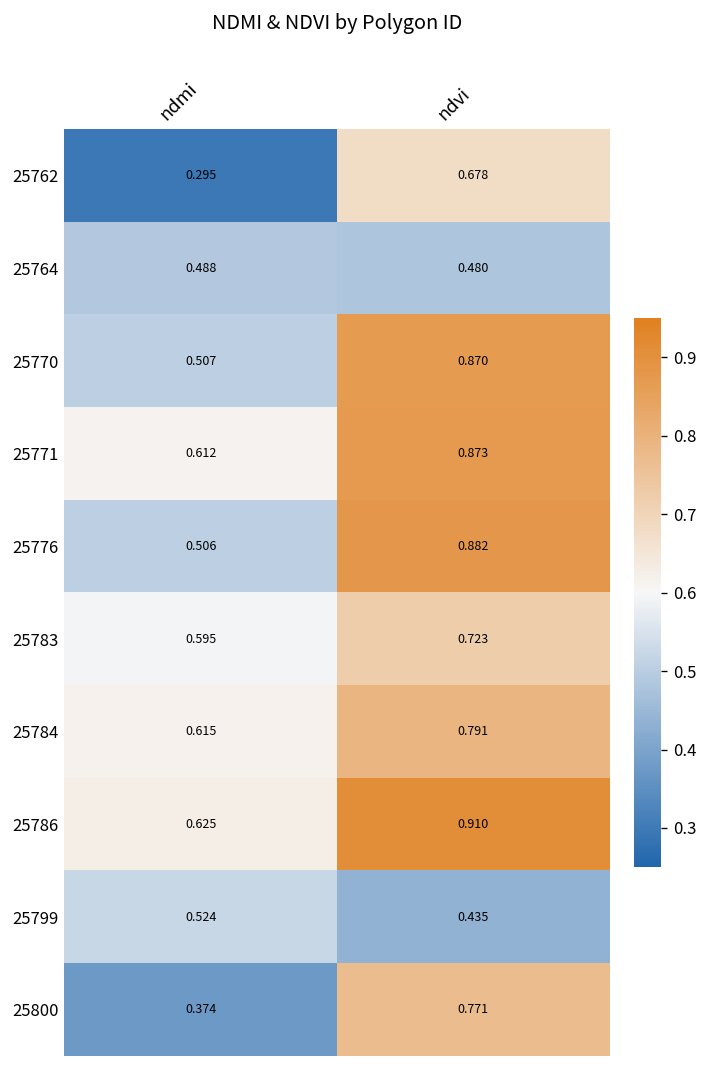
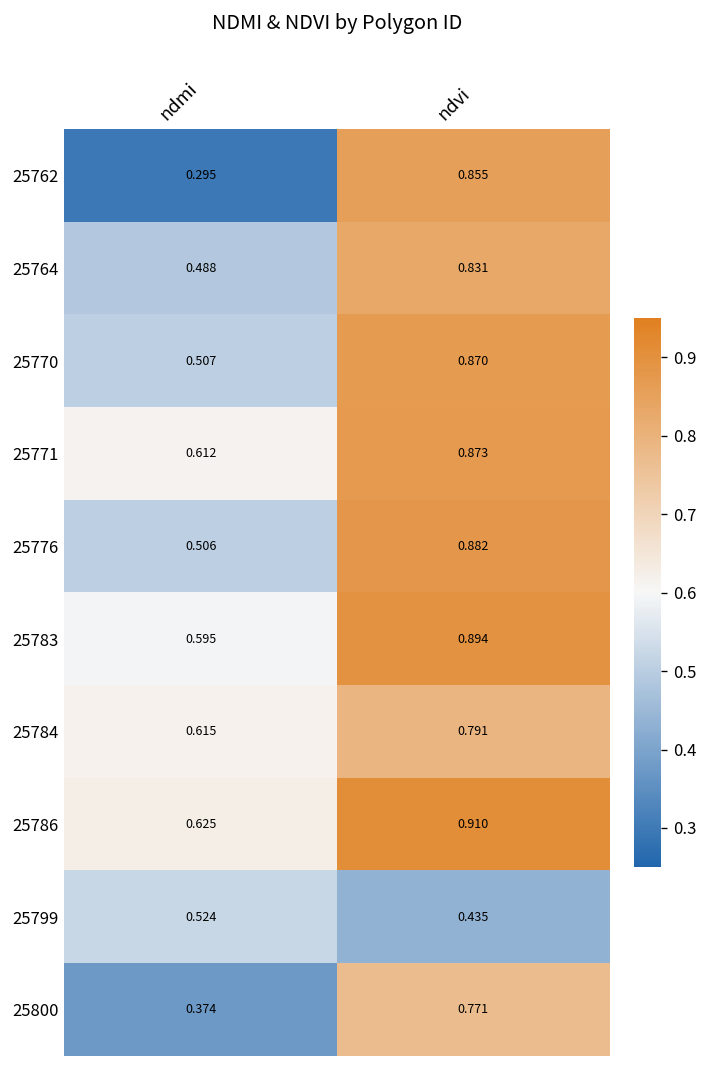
  {
    "25762": {
      "ndmi": 0.295,
-     "ndvi": 0.678
+     "ndvi": 0.855
    },
    "25764": {
      "ndmi": 0.488,
-     "ndvi": 0.480
+     "ndvi": 0.831
    },
    "25770": {
      "ndmi": 0.507,
      "ndvi": 0.870
    },
    "25771": {
      "ndmi": 0.612,
      "ndvi": 0.873
    },
    "25776": {
      "ndmi": 0.506,
      "ndvi": 0.882
    },
    "25783": {
      "ndmi": 0.595,
-     "ndvi": 0.723
+     "ndvi": 0.894
    },
    "25784": {
      "ndmi": 0.615,
      "ndvi": 0.791
    },
    "25786": {
      "ndmi": 0.625,
      "ndvi": 0.910
    },
    "25799": {
      "ndmi": 0.524,
      "ndvi": 0.435
    },
    "25800": {
      "ndmi": 0.374,
      "ndvi": 0.771
    }
  }
